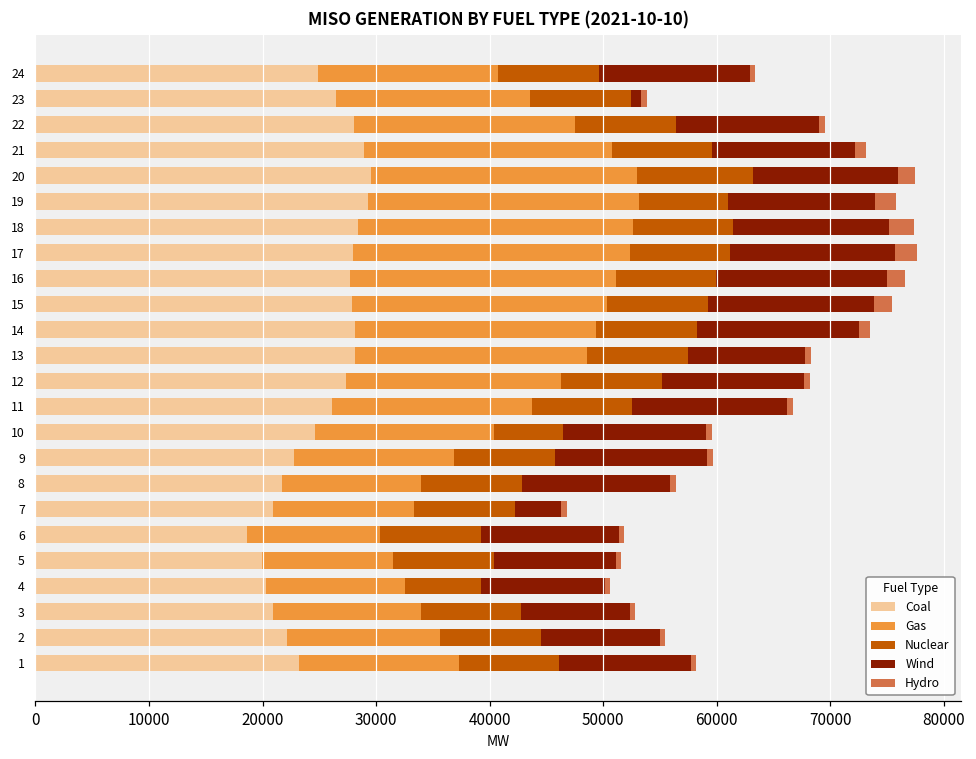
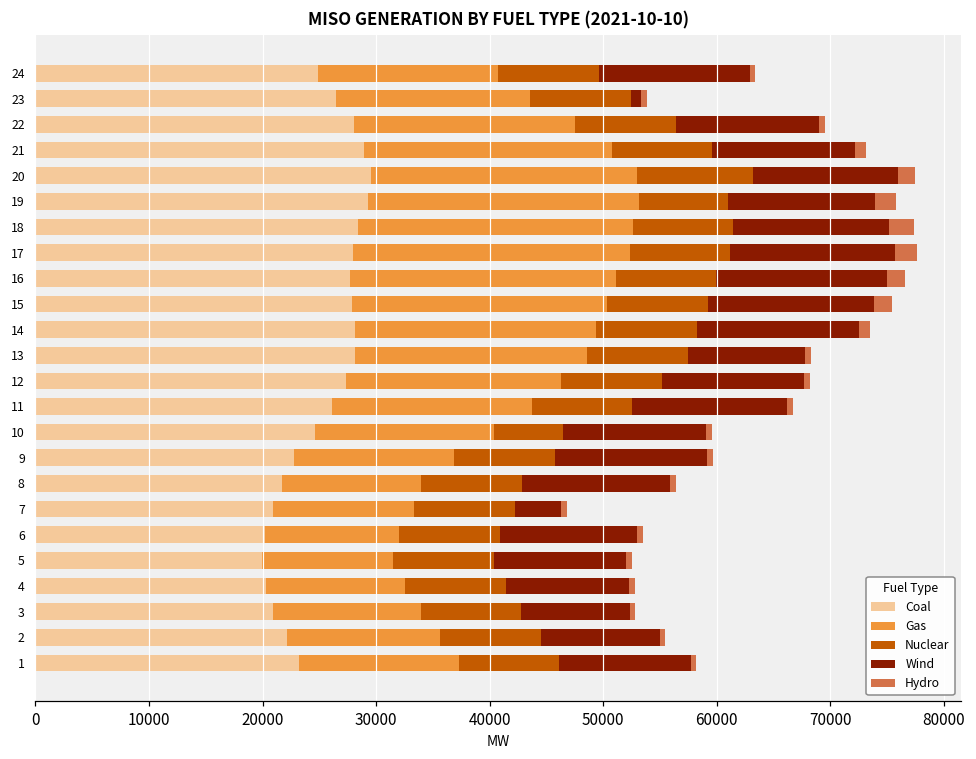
  {
    "Coal": {
      "24": 24900,
      "23": 26500,
      "22": 28000,
      "21": 28900,
      "20": 29600,
      "19": 29300,
      "18": 28400,
      "17": 27900,
      "16": 27700,
      "15": 27900,
      "14": 28100,
      "13": 28100,
      "12": 27400,
      "11": 26100,
      "10": 24700,
      "9": 22800,
      "8": 21800,
      "7": 20900,
-     "6": 18600,
+     "6": 20200,
      "5": 19900,
      "4": 20300,
      "3": 20900,
      "2": 22100,
      "1": 23200
    },
    "Nuclear": {
      "24": 8900,
      "23": 8900,
      "22": 8900,
      "21": 8900,
      "20": 10200,
      "19": 7800,
      "18": 8800,
      "17": 8900,
      "16": 8900,
      "15": 8900,
      "14": 8900,
      "13": 8900,
      "12": 8900,
      "11": 8900,
      "10": 6100,
      "9": 8900,
      "8": 8900,
      "7": 8900,
      "6": 8900,
      "5": 8900,
-     "4": 6700,
+     "4": 8900,
      "3": 8900,
      "2": 8900,
      "1": 8900
    },
    "Wind": {
      "24": 13400,
      "23": 900,
      "22": 12600,
      "21": 12600,
      "20": 12700,
      "19": 13000,
      "18": 13700,
      "17": 14500,
      "16": 15000,
      "15": 14700,
      "14": 14200,
      "13": 10300,
      "12": 12500,
      "11": 13600,
      "10": 12600,
      "9": 13300,
      "8": 13000,
      "7": 4100,
      "6": 12100,
-     "5": 10800,
+     "5": 11700,
      "4": 10900,
      "3": 9600,
      "2": 10400,
      "1": 11600
    }
  }
